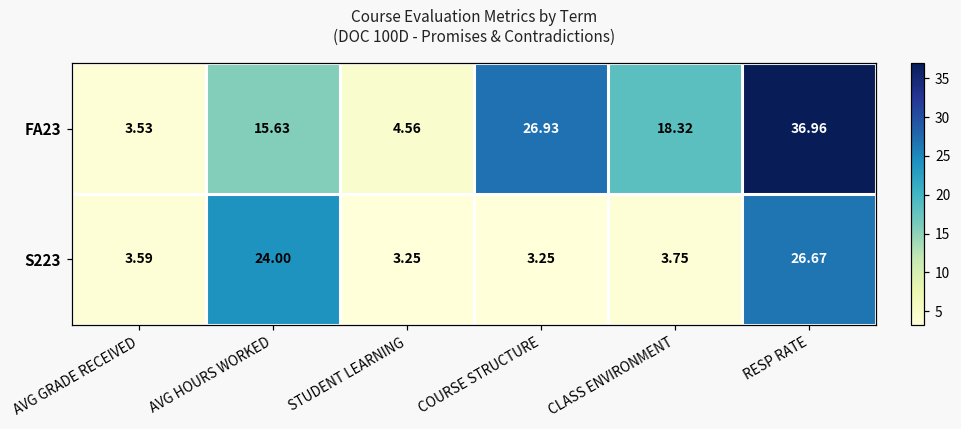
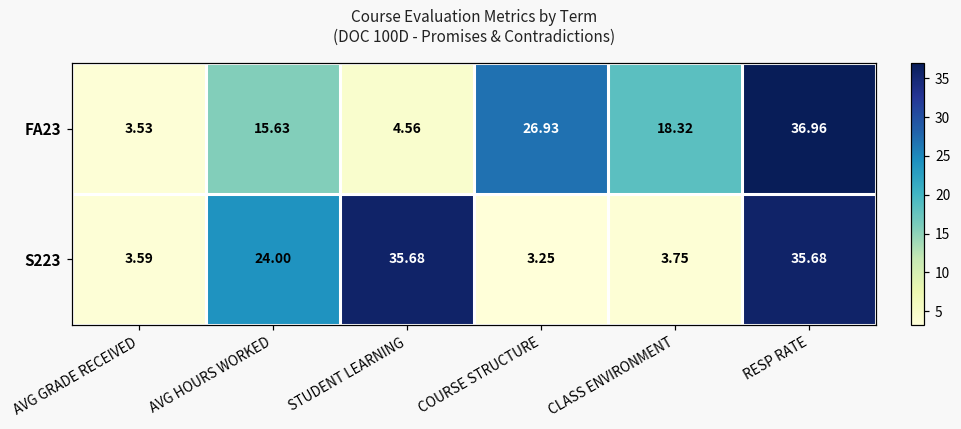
  {
    "FA23": {
      "AVG GRADE RECEIVED": 3.53,
      "AVG HOURS WORKED": 15.63,
      "STUDENT LEARNING": 4.56,
      "COURSE STRUCTURE": 26.93,
      "CLASS ENVIRONMENT": 18.32,
      "RESP RATE": 36.96
    },
    "S223": {
      "AVG GRADE RECEIVED": 3.59,
      "AVG HOURS WORKED": 24.00,
-     "STUDENT LEARNING": 3.25,
+     "STUDENT LEARNING": 35.68,
      "COURSE STRUCTURE": 3.25,
      "CLASS ENVIRONMENT": 3.75,
-     "RESP RATE": 26.67
+     "RESP RATE": 35.68
    }
  }
